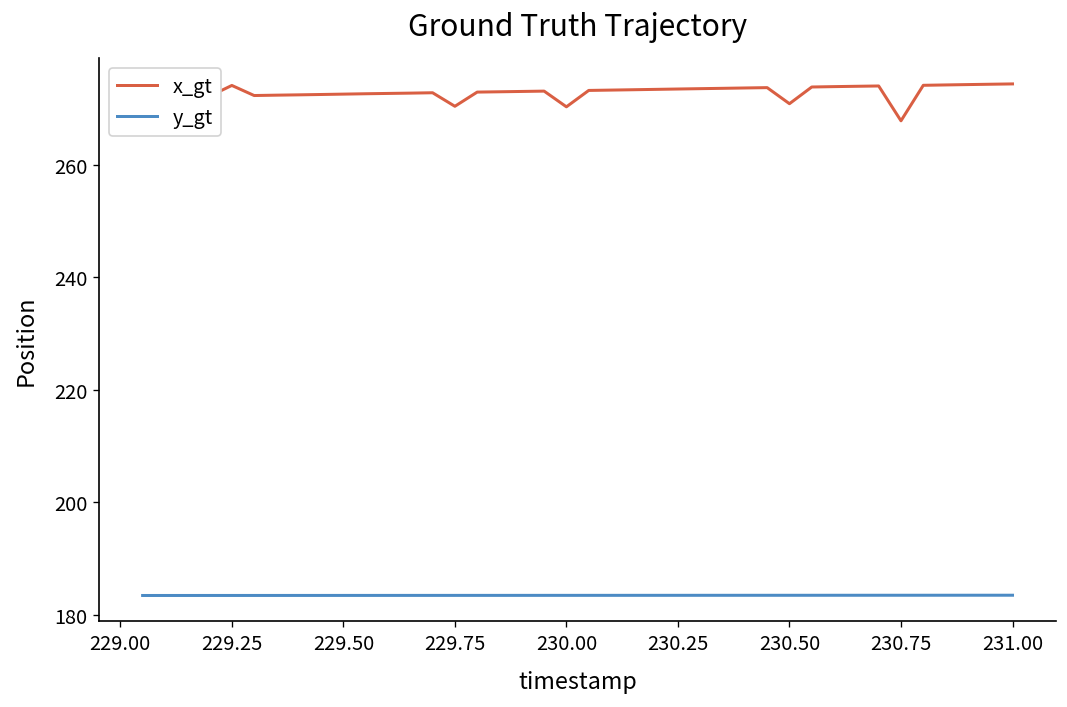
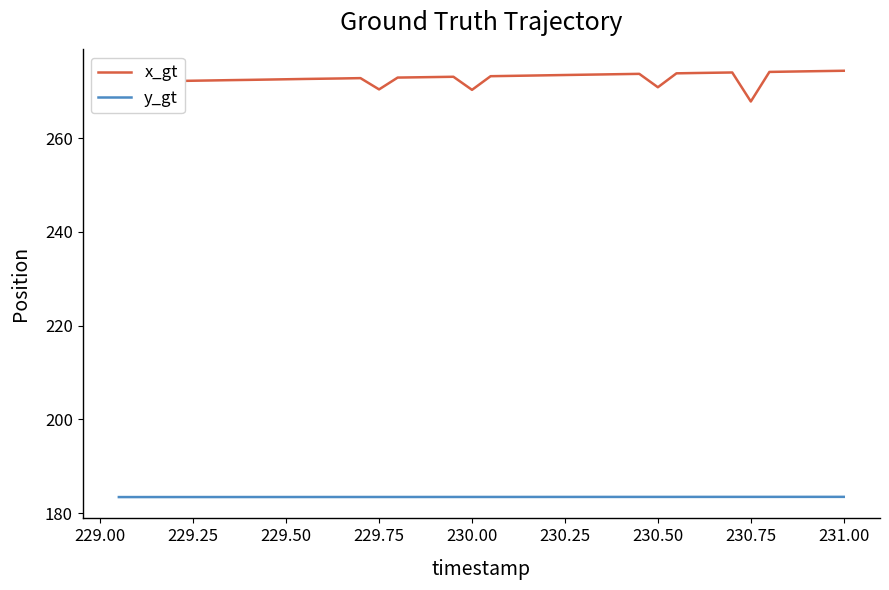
  {
    "x_gt": {
-     "229.25": 274,
+     "229.25": 272,
      "229.50": 273,
      "229.75": 270,
      "230.00": 270,
      "230.25": 274,
      "230.50": 271,
      "230.75": 268,
      "231.00": 274
    },
    "y_gt": {
      "229.25": 183,
      "229.50": 183,
      "229.75": 183,
      "230.00": 183,
      "230.25": 183,
      "230.50": 183,
      "230.75": 183,
      "231.00": 183
    }
  }
